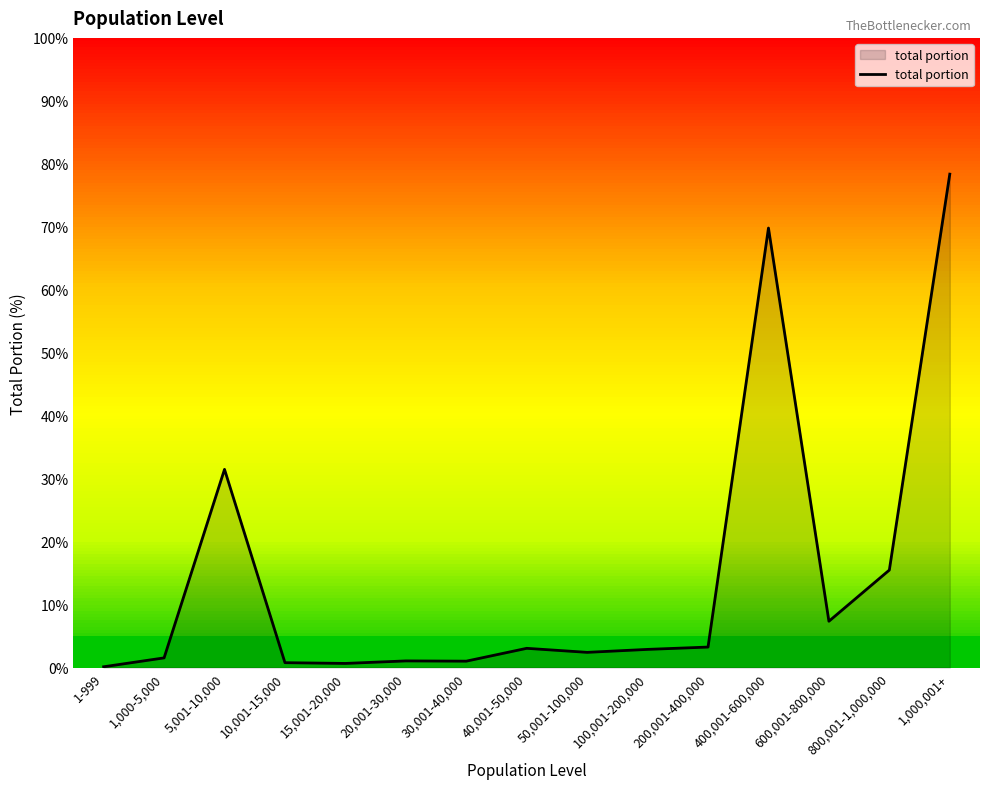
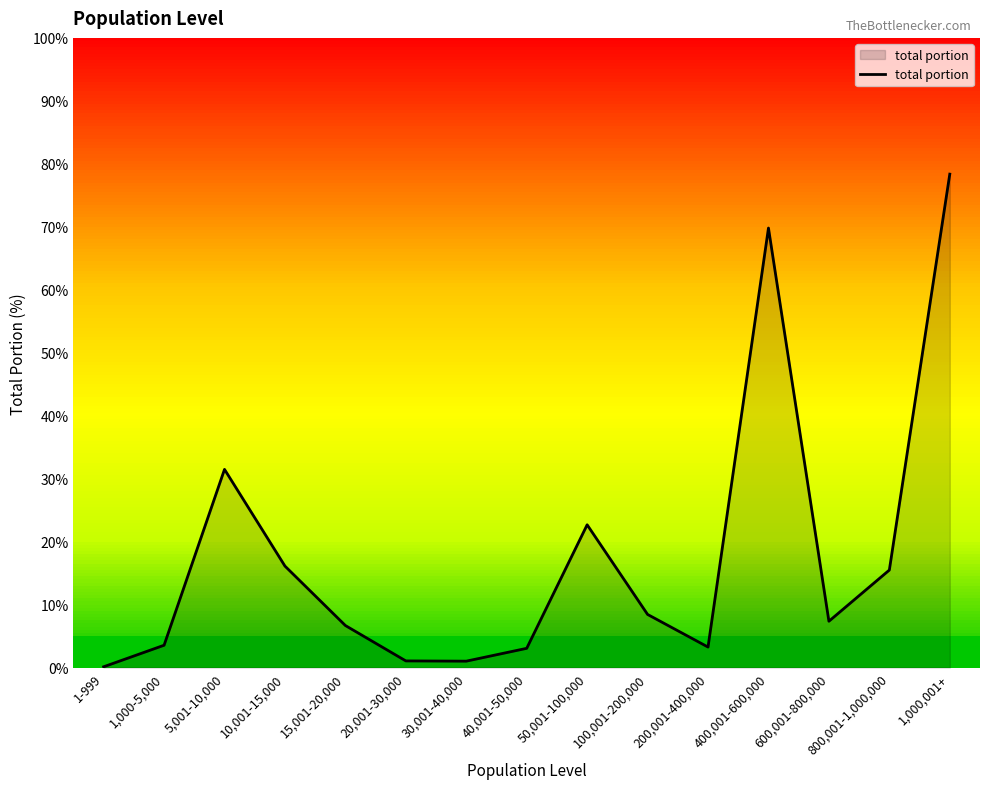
  {
    "1-999": "0%",
-   "1,000-5,000": "2%",
+   "1,000-5,000": "4%",
    "5,001-10,000": "31%",
-   "10,001-15,000": "1%",
-   "15,001-20,000": "1%",
+   "10,001-15,000": "16%",
+   "15,001-20,000": "7%",
    "20,001-30,000": "1%",
    "30,001-40,000": "1%",
    "40,001-50,000": "3%",
-   "50,001-100,000": "2%",
-   "100,001-200,000": "3%",
+   "50,001-100,000": "23%",
+   "100,001-200,000": "8%",
    "200,001-400,000": "3%",
    "400,001-600,000": "70%",
    "600,001-800,000": "7%",
    "800,001-1,000,000": "15%",
    "1,000,001+": "78%"
  }
